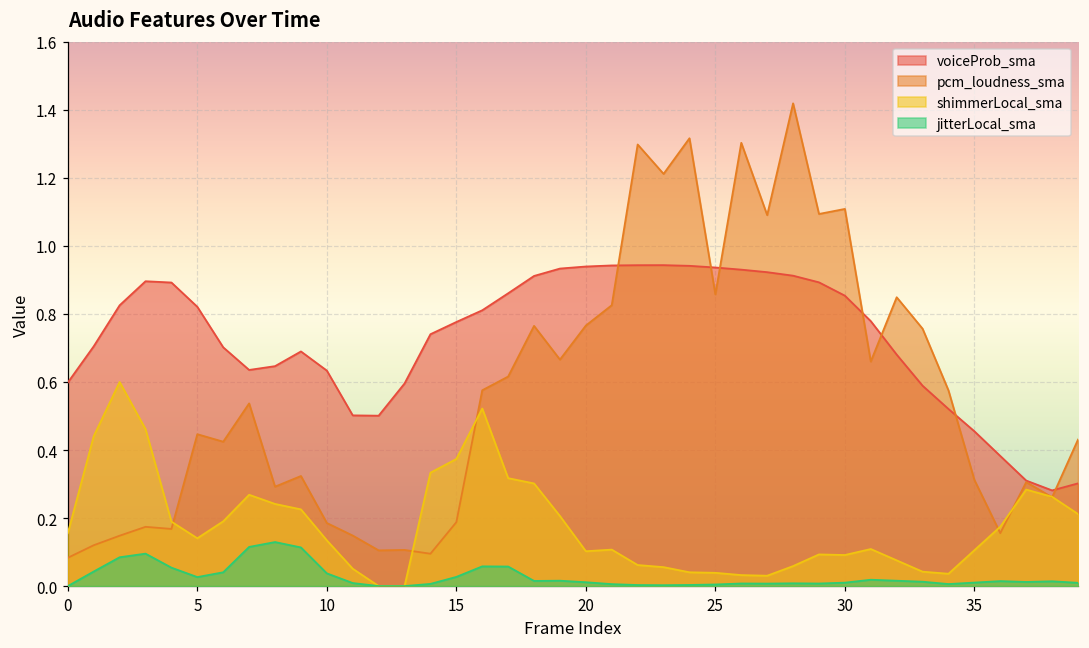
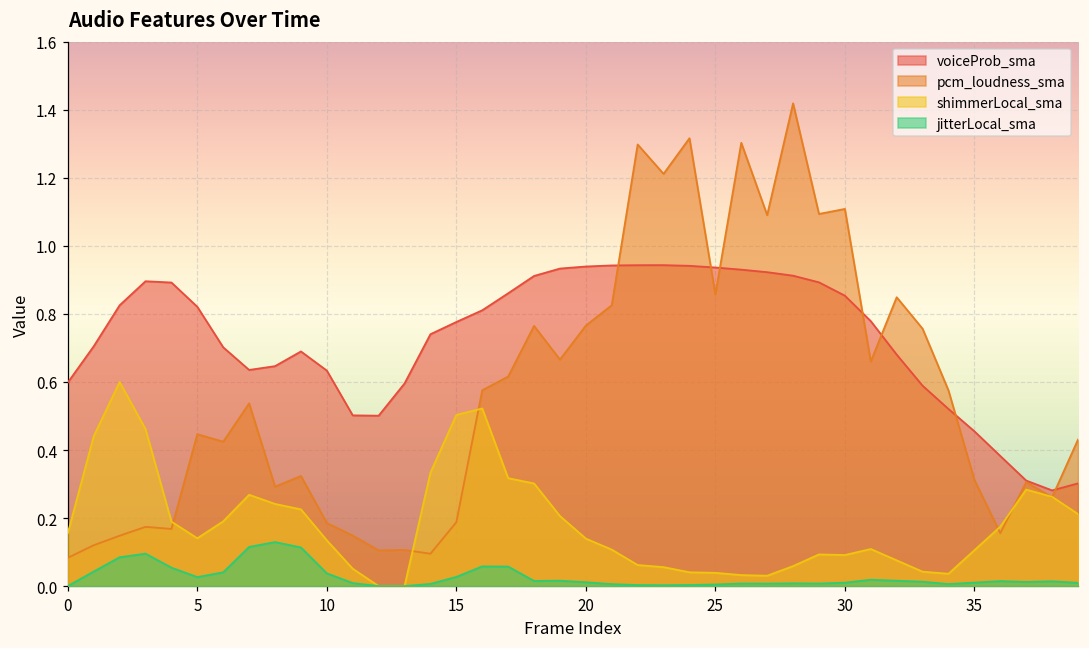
  {
    "shimmerLocal_sma": {
      "0": 0.16,
      "5": 0.14,
      "10": 0.13,
-     "15": 0.37,
-     "20": 0.10,
+     "15": 0.50,
+     "20": 0.14,
      "25": 0.04,
      "30": 0.09,
      "35": 0.11
    },
    "jitterLocal_sma": {
      "0": 0.00,
      "5": 0.03,
      "10": 0.04,
      "15": 0.03,
      "20": 0.01,
      "25": 0.00,
      "30": 0.01,
      "35": 0.01
    }
  }
